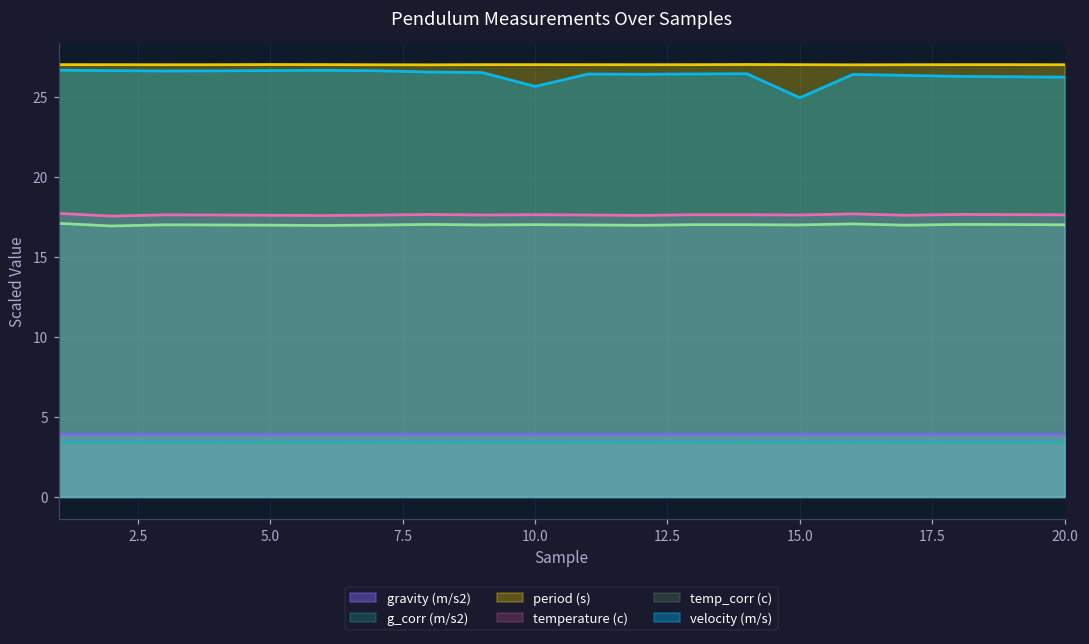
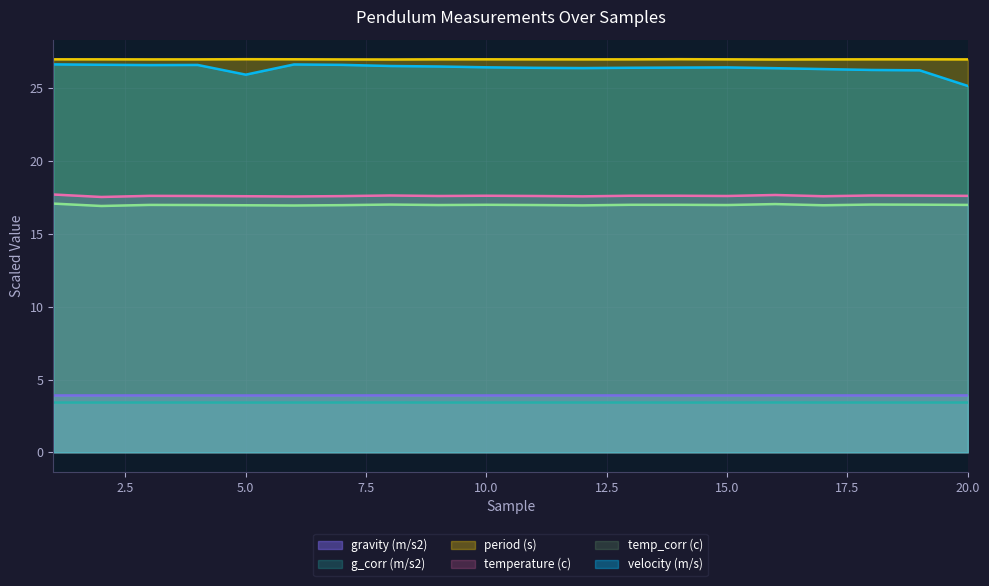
  {
    "gravity (m/s2)": {
      "5.0": 3.9,
      "10.0": 3.9,
      "15.0": 3.9,
      "20.0": 3.9
    },
    "period (s)": {
      "5.0": 27.0,
      "10.0": 27.0,
      "15.0": 27.0,
      "20.0": 27.0
    },
    "velocity (m/s)": {
-     "5.0": 26.6,
-     "10.0": 25.6,
-     "15.0": 24.9,
-     "20.0": 26.2
+     "5.0": 25.9,
+     "10.0": 26.4,
+     "15.0": 26.4,
+     "20.0": 25.2
    }
  }
